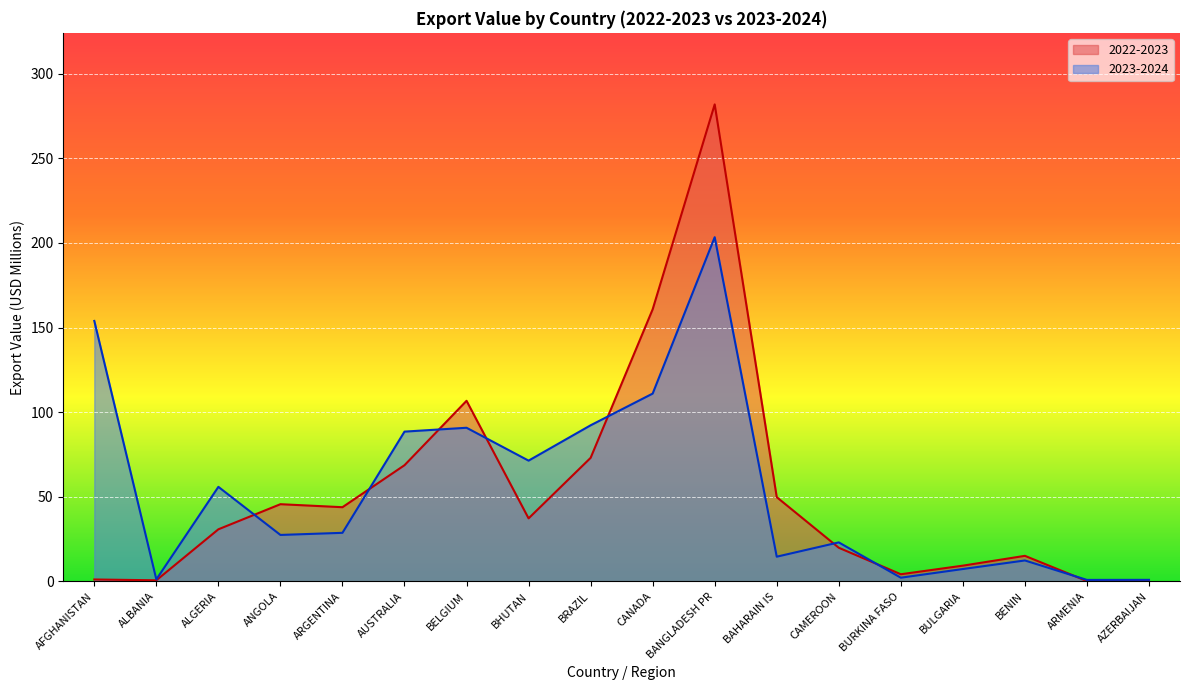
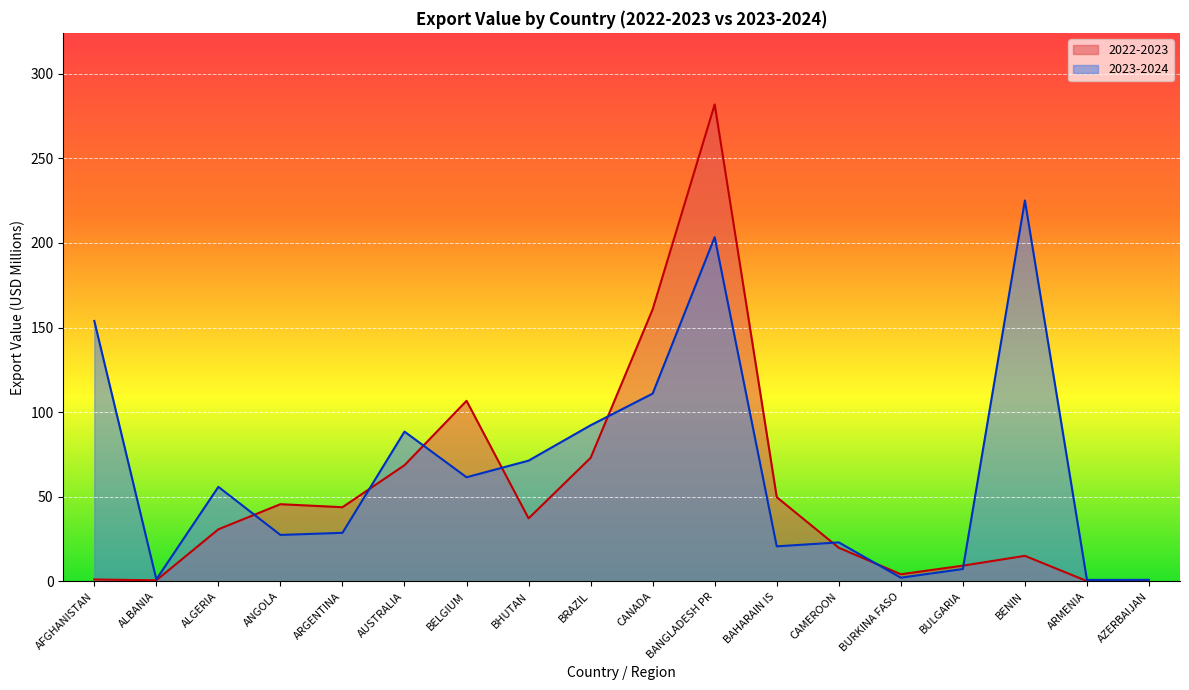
  {
    "2022-2023": {
      "AFGHANISTAN": 1,
      "ALGERIA": 31,
      "ANGOLA": 46,
      "ARGENTINA": 44,
      "AUSTRALIA": 69,
      "BELGIUM": 107,
      "BHUTAN": 37,
      "BRAZIL": 73,
      "CANADA": 161,
      "BANGLADESH PR": 282,
      "BAHARAIN IS": 50,
      "CAMEROON": 20,
      "BURKINA FASO": 4,
      "BULGARIA": 9,
      "BENIN": 15
    },
    "2023-2024": {
      "AFGHANISTAN": 154,
      "ALGERIA": 56,
      "ANGOLA": 27,
      "ARGENTINA": 29,
      "AUSTRALIA": 89,
-     "BELGIUM": 91,
+     "BELGIUM": 62,
      "BHUTAN": 71,
      "BRAZIL": 92,
      "CANADA": 111,
      "BANGLADESH PR": 203,
-     "BAHARAIN IS": 15,
+     "BAHARAIN IS": 21,
      "CAMEROON": 23,
      "BURKINA FASO": 2,
      "BULGARIA": 7,
-     "BENIN": 12
+     "BENIN": 225
    }
  }
